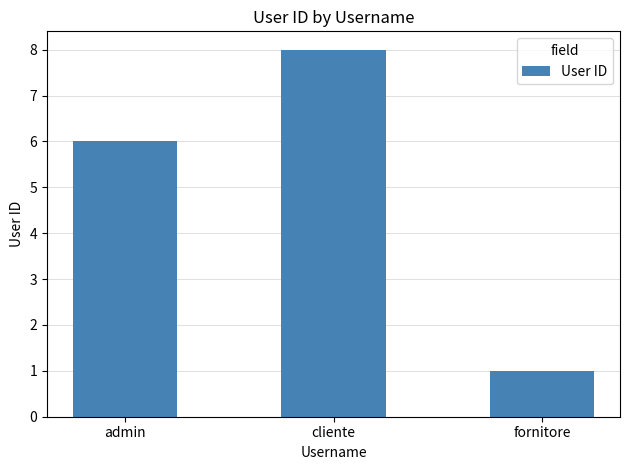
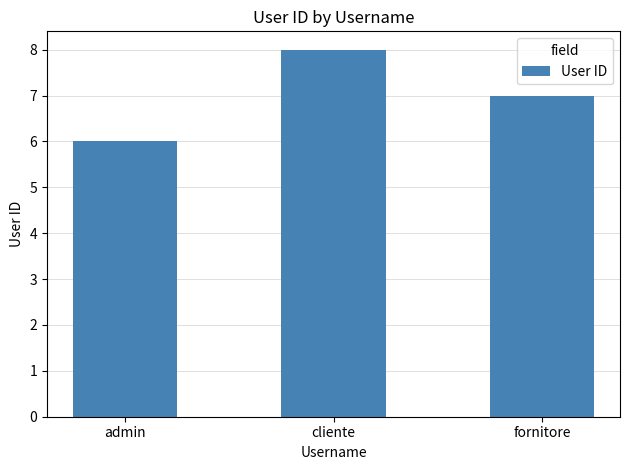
  {
    "admin": 6,
    "cliente": 8,
-   "fornitore": 1
+   "fornitore": 7
  }
